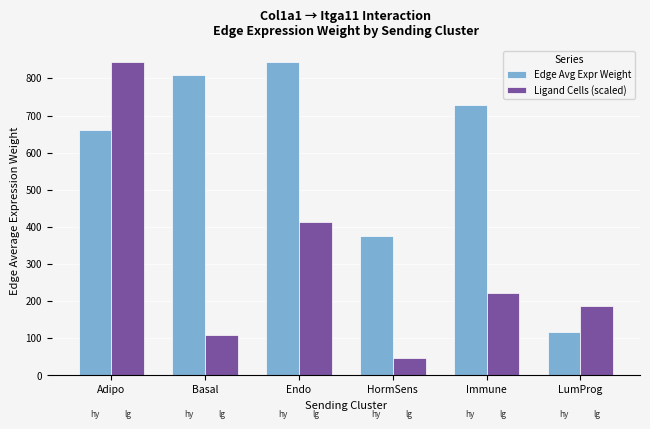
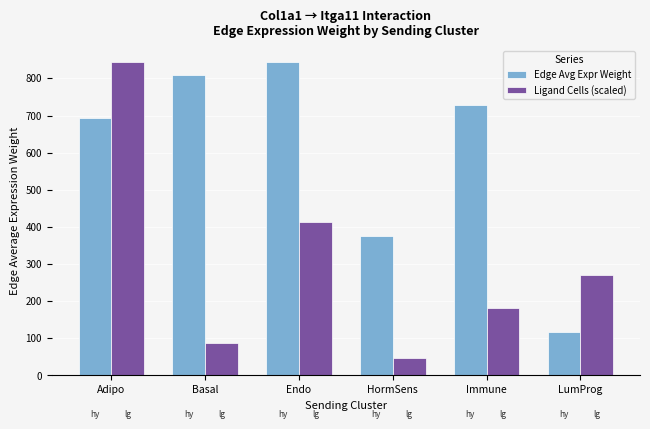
  {
    "Edge Avg Expr Weight": {
-     "Adipo": 660,
+     "Adipo": 690,
      "Basal": 810,
      "Endo": 840,
      "HormSens": 380,
      "Immune": 730,
      "LumProg": 120
    },
    "Ligand Cells (scaled)": {
      "Adipo": 840,
-     "Basal": 110,
+     "Basal": 90,
      "Endo": 410,
      "HormSens": 50,
-     "Immune": 220,
-     "LumProg": 190
+     "Immune": 180,
+     "LumProg": 270
    }
  }
